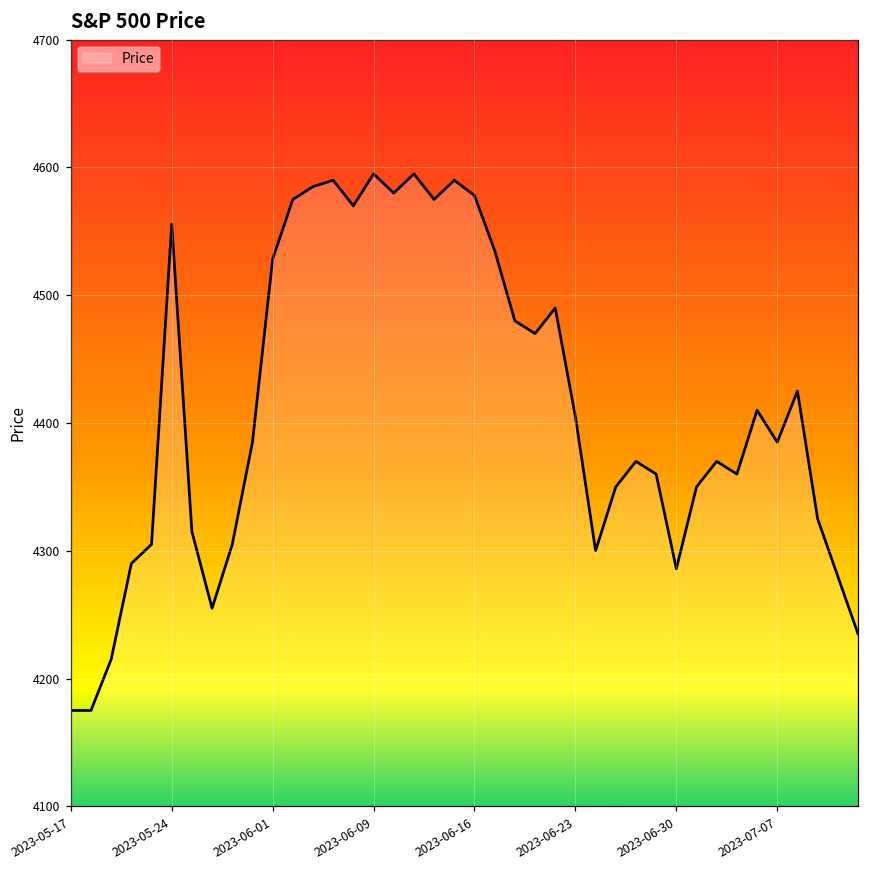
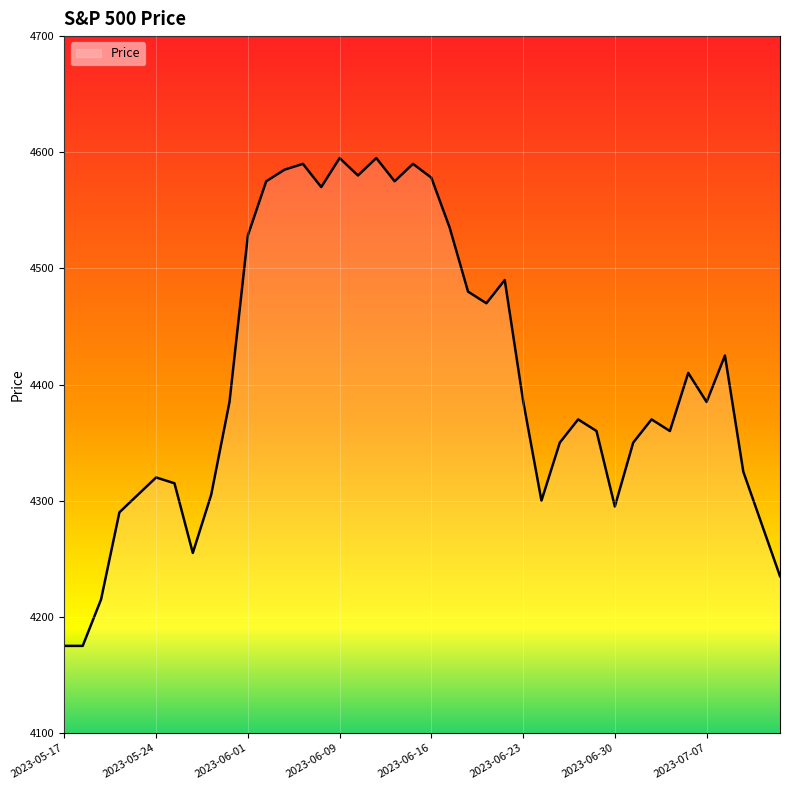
  {
    "2023-05-17": 4175,
-   "2023-05-24": 4556,
+   "2023-05-24": 4320,
    "2023-06-01": 4528,
    "2023-06-09": 4595,
    "2023-06-16": 4578,
-   "2023-06-23": 4405,
-   "2023-06-30": 4286,
+   "2023-06-23": 4386,
+   "2023-06-30": 4295,
    "2023-07-07": 4385
  }
